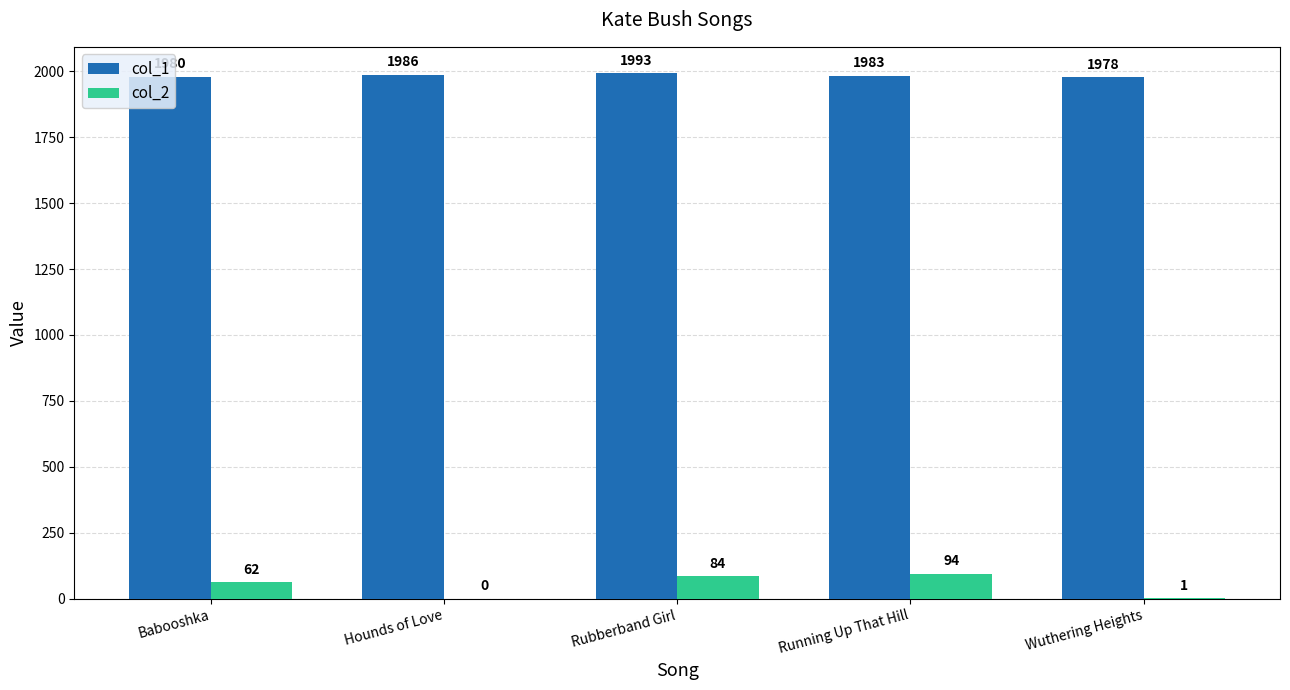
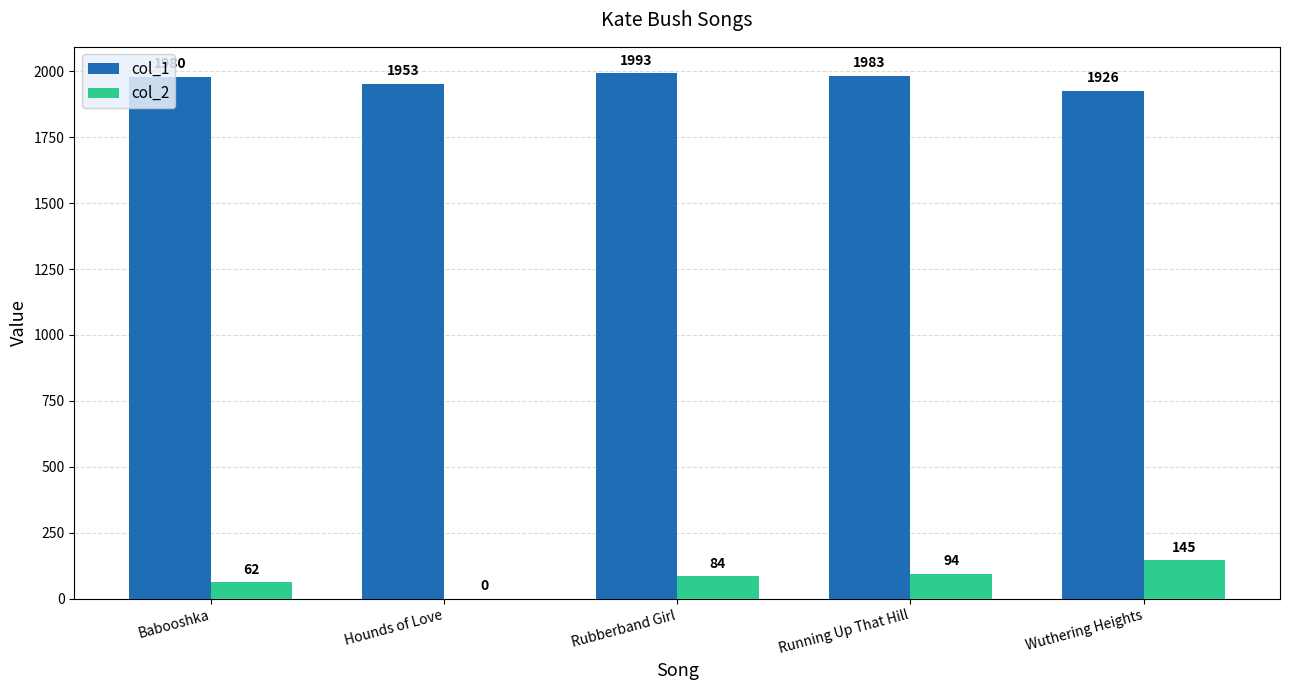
  {
    "col_1": {
-     "Hounds of Love": 1986,
+     "Hounds of Love": 1953,
      "Rubberband Girl": 1993,
      "Running Up That Hill": 1983,
-     "Wuthering Heights": 1978
+     "Wuthering Heights": 1926
    },
    "col_2": {
      "Babooshka": 62,
      "Hounds of Love": 0,
      "Rubberband Girl": 84,
      "Running Up That Hill": 94,
-     "Wuthering Heights": 1
+     "Wuthering Heights": 145
    }
  }
